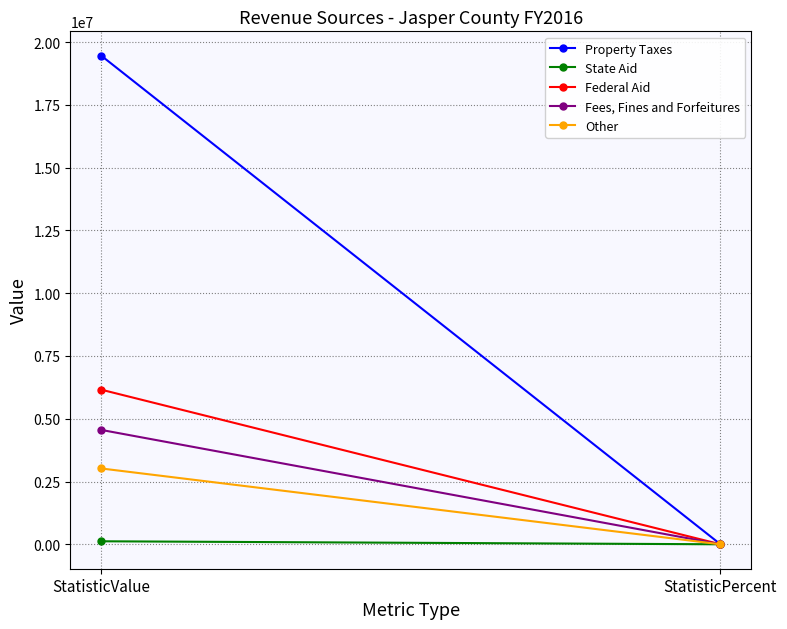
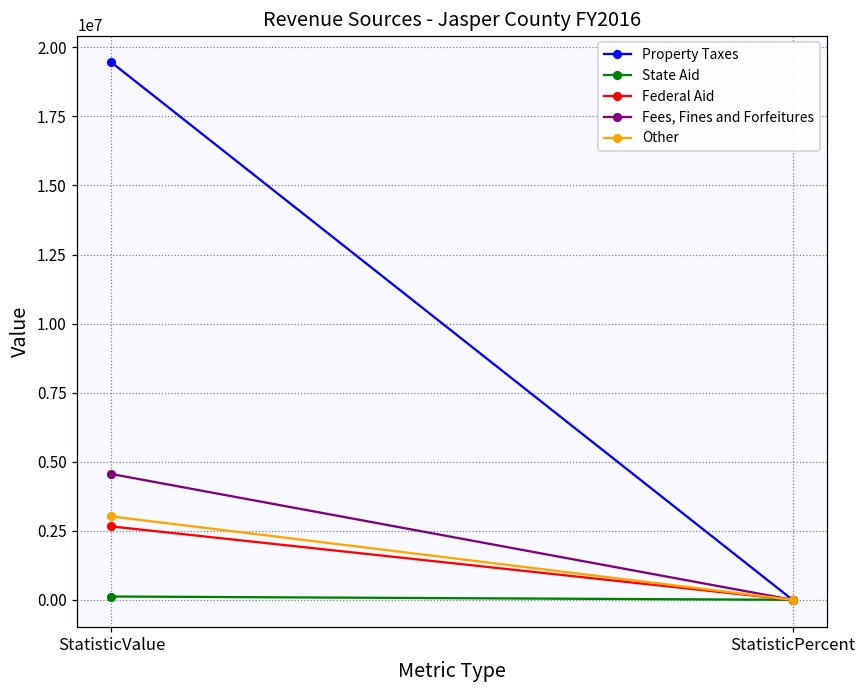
  {
    "Property Taxes": {
      "StatisticValue": 19500000
    },
    "State Aid": {
      "StatisticValue": 100000
    },
    "Federal Aid": {
-     "StatisticValue": 6200000
+     "StatisticValue": 2700000
    },
    "Fees, Fines and Forfeitures": {
      "StatisticValue": 4600000
    },
    "Other": {
      "StatisticValue": 3000000
    }
  }
